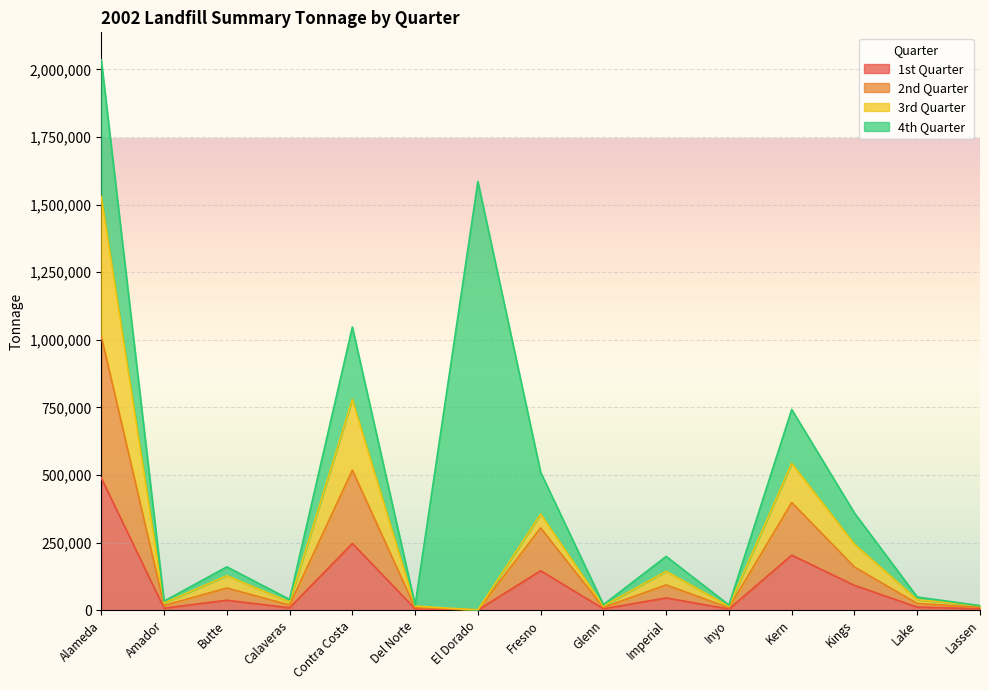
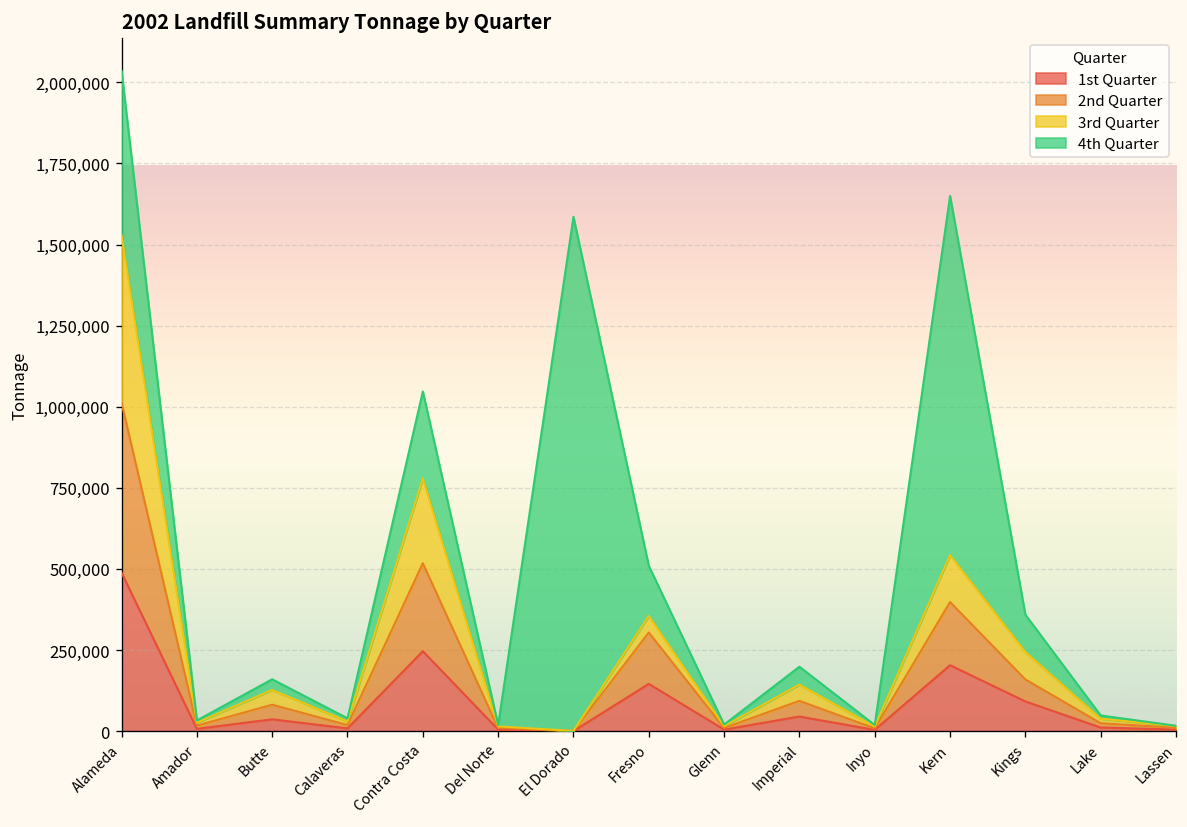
  {
    "3rd Quarter": {
      "Alameda": "520,000",
      "Butte": "50,000",
      "Calaveras": "10,000",
      "Contra Costa": "260,000",
      "Fresno": "50,000",
      "Imperial": "50,000",
      "Kern": "140,000",
      "Kings": "80,000",
      "Lake": "10,000"
    },
    "4th Quarter": {
      "Alameda": "510,000",
      "Butte": "30,000",
      "Calaveras": "10,000",
      "Contra Costa": "270,000",
      "El Dorado": "1,580,000",
      "Fresno": "150,000",
      "Imperial": "60,000",
-     "Kern": "200,000",
+     "Kern": "1,110,000",
      "Kings": "110,000",
      "Lake": "10,000"
    }
  }
